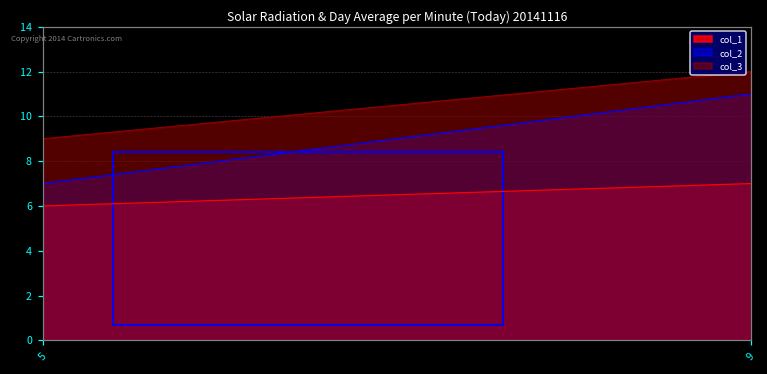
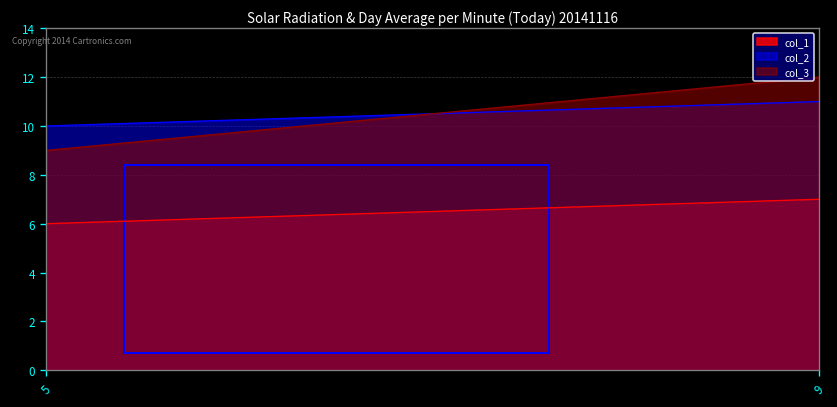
  {
    "col_1": {
      "5": 6,
      "9": 7
    },
    "col_2": {
-     "5": 7,
+     "5": 10,
      "9": 11
    },
    "col_3": {
      "5": 9,
      "9": 12
    }
  }
